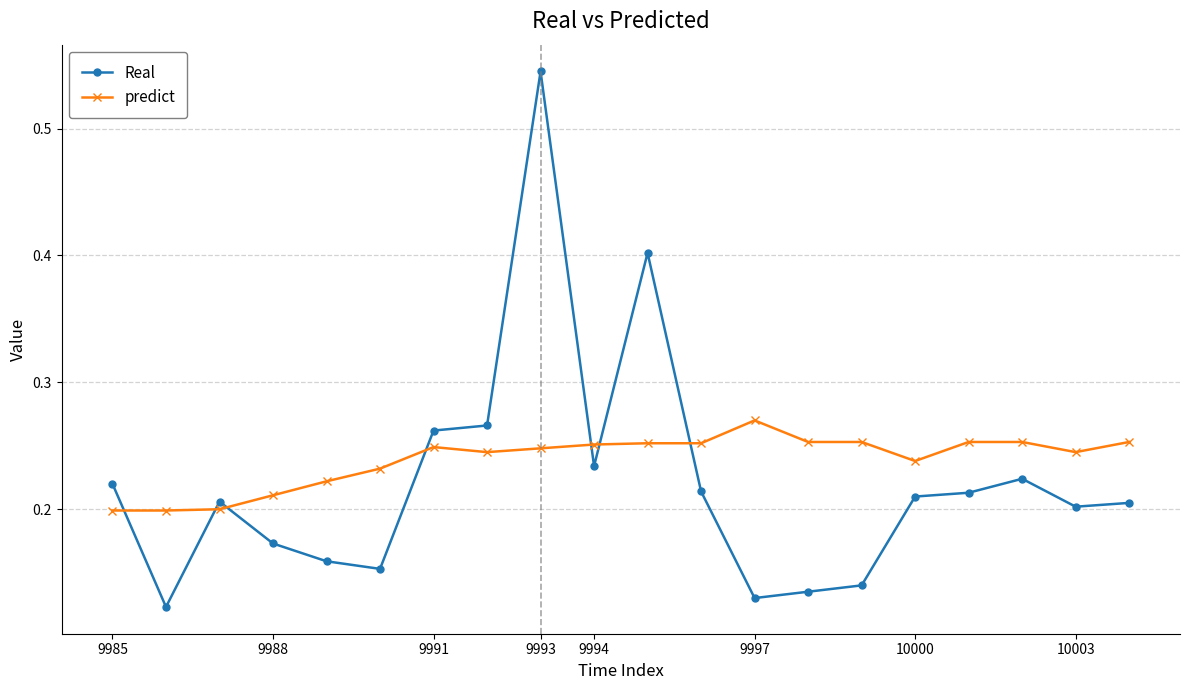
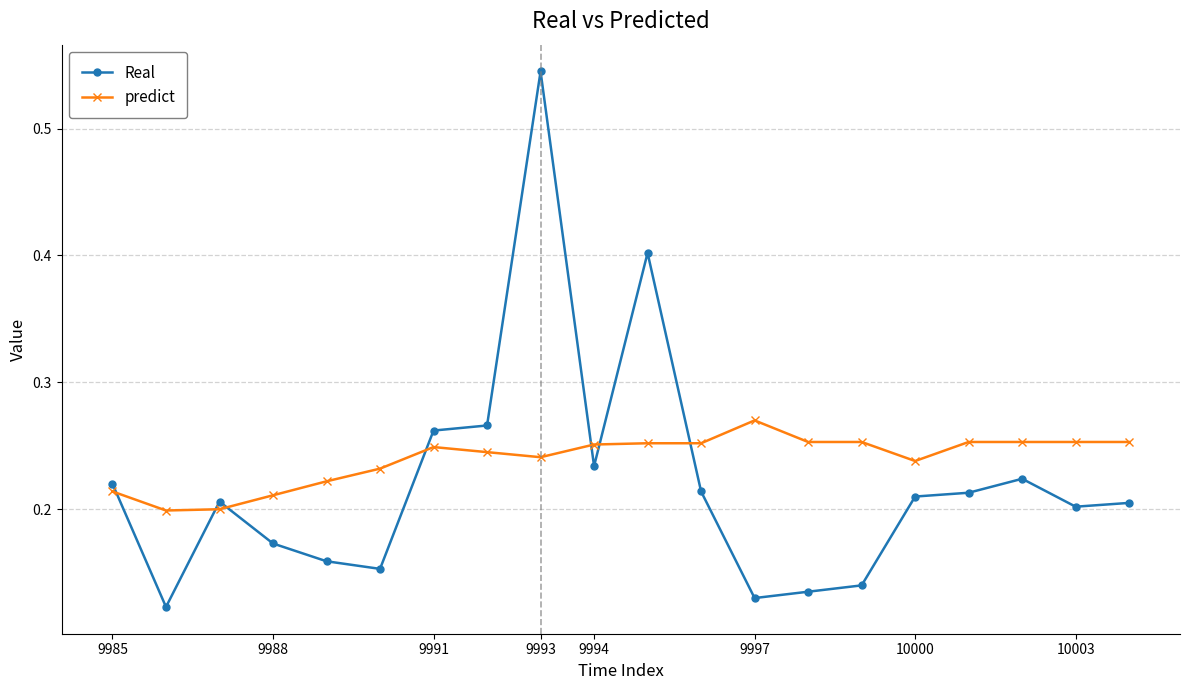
  {
    "Real": {
      "9985": 0.220,
      "9988": 0.173,
      "9991": 0.262,
      "9993": 0.545,
      "9994": 0.234,
      "9997": 0.130,
      "10000": 0.210,
      "10003": 0.202
    },
    "predict": {
-     "9985": 0.199,
+     "9985": 0.214,
      "9988": 0.211,
      "9991": 0.249,
-     "9993": 0.248,
+     "9993": 0.241,
      "9994": 0.251,
      "9997": 0.270,
      "10000": 0.238,
-     "10003": 0.245
+     "10003": 0.253
    }
  }
